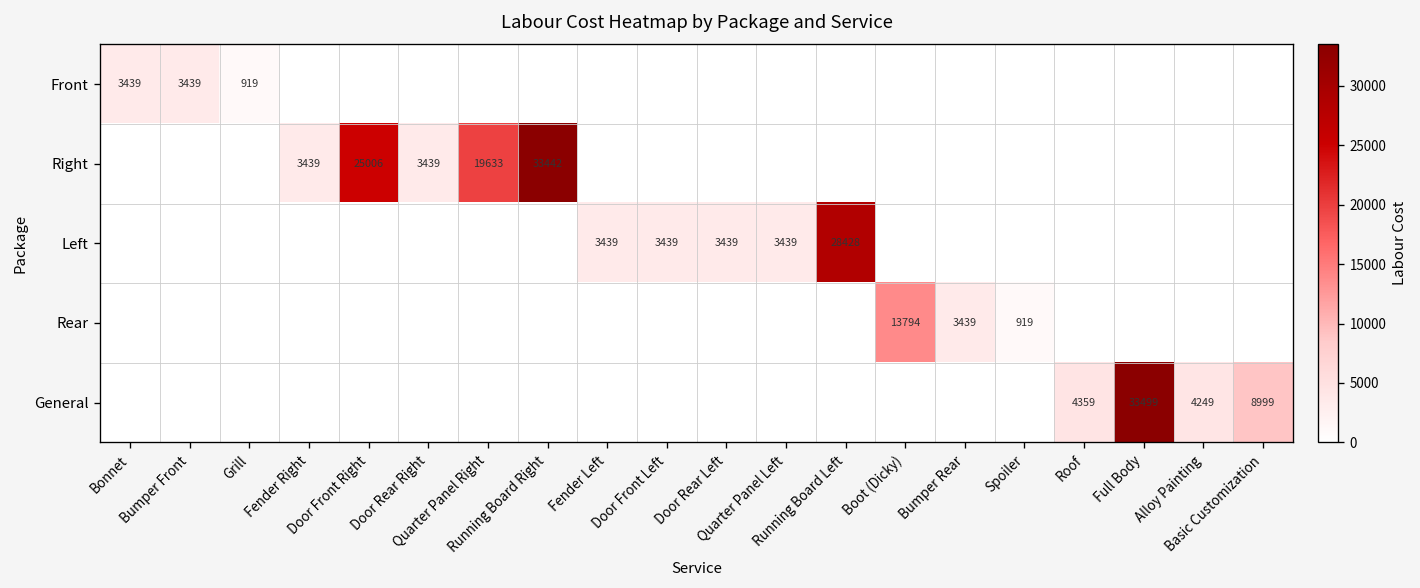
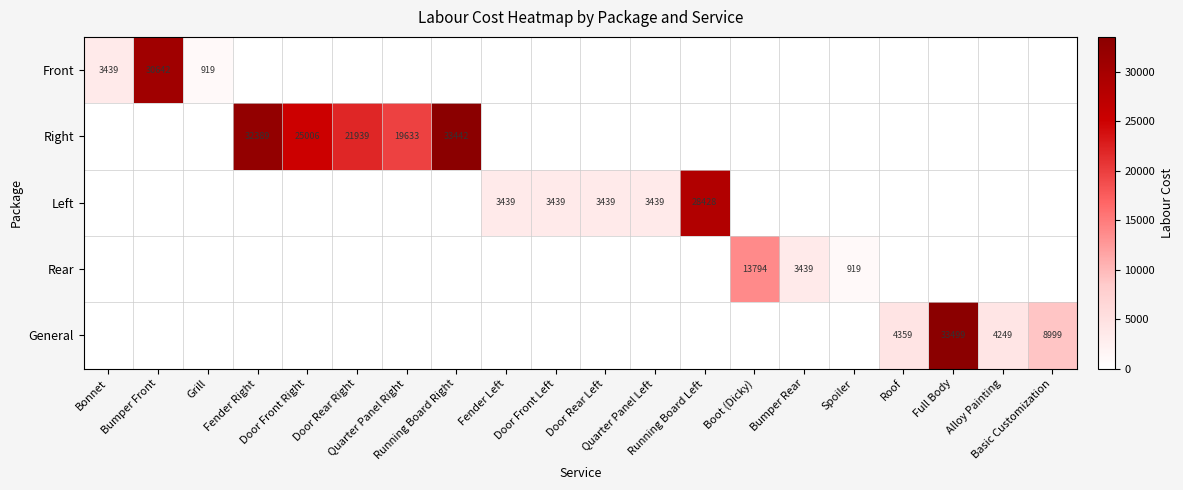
  {
    "Front": {
      "Bonnet": 3439,
-     "Bumper Front": 3439,
+     "Bumper Front": 30642,
      "Grill": 919
    },
    "Right": {
-     "Fender Right": 3439,
+     "Fender Right": 32389,
      "Door Front Right": 25006,
-     "Door Rear Right": 3439,
+     "Door Rear Right": 21939,
      "Quarter Panel Right": 19633,
      "Running Board Right": 33442
    },
    "Left": {
      "Fender Left": 3439,
      "Door Front Left": 3439,
      "Door Rear Left": 3439,
      "Quarter Panel Left": 3439,
      "Running Board Left": 28428
    },
    "Rear": {
      "Boot (Dicky)": 13794,
      "Bumper Rear": 3439,
      "Spoiler": 919
    },
    "General": {
      "Roof": 4359,
      "Full Body": 33499,
      "Alloy Painting": 4249,
      "Basic Customization": 8999
    }
  }
